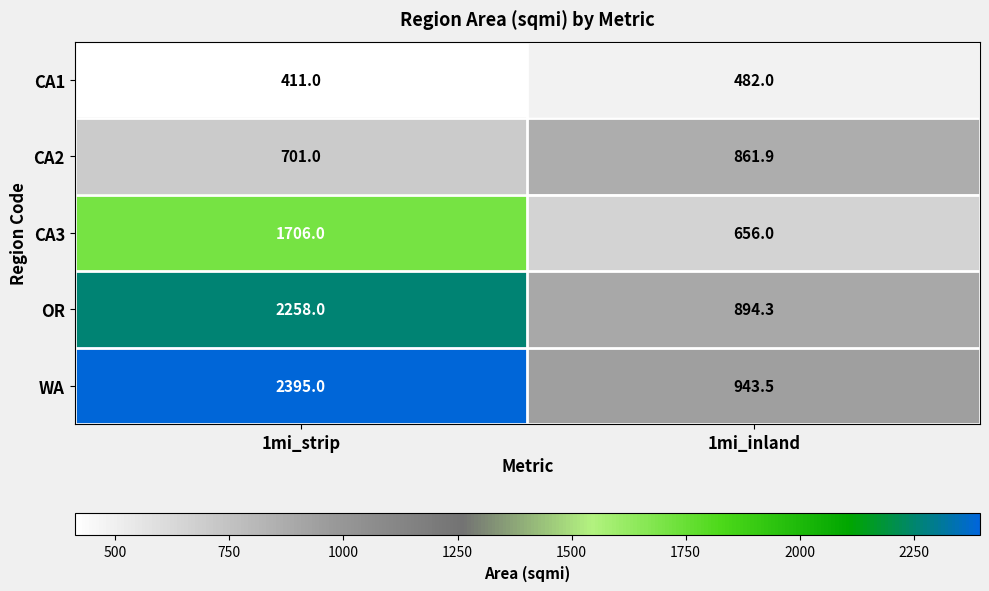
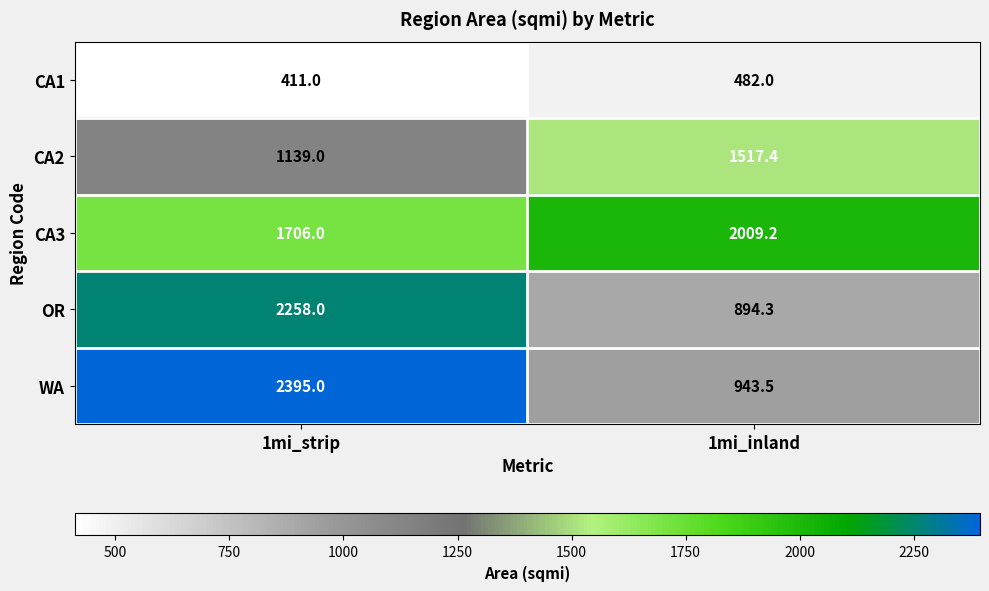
  {
    "CA1": {
      "1mi_strip": 411.0,
      "1mi_inland": 482.0
    },
    "CA2": {
-     "1mi_strip": 701.0,
-     "1mi_inland": 861.9
+     "1mi_strip": 1139.0,
+     "1mi_inland": 1517.4
    },
    "CA3": {
      "1mi_strip": 1706.0,
-     "1mi_inland": 656.0
+     "1mi_inland": 2009.2
    },
    "OR": {
      "1mi_strip": 2258.0,
      "1mi_inland": 894.3
    },
    "WA": {
      "1mi_strip": 2395.0,
      "1mi_inland": 943.5
    }
  }
